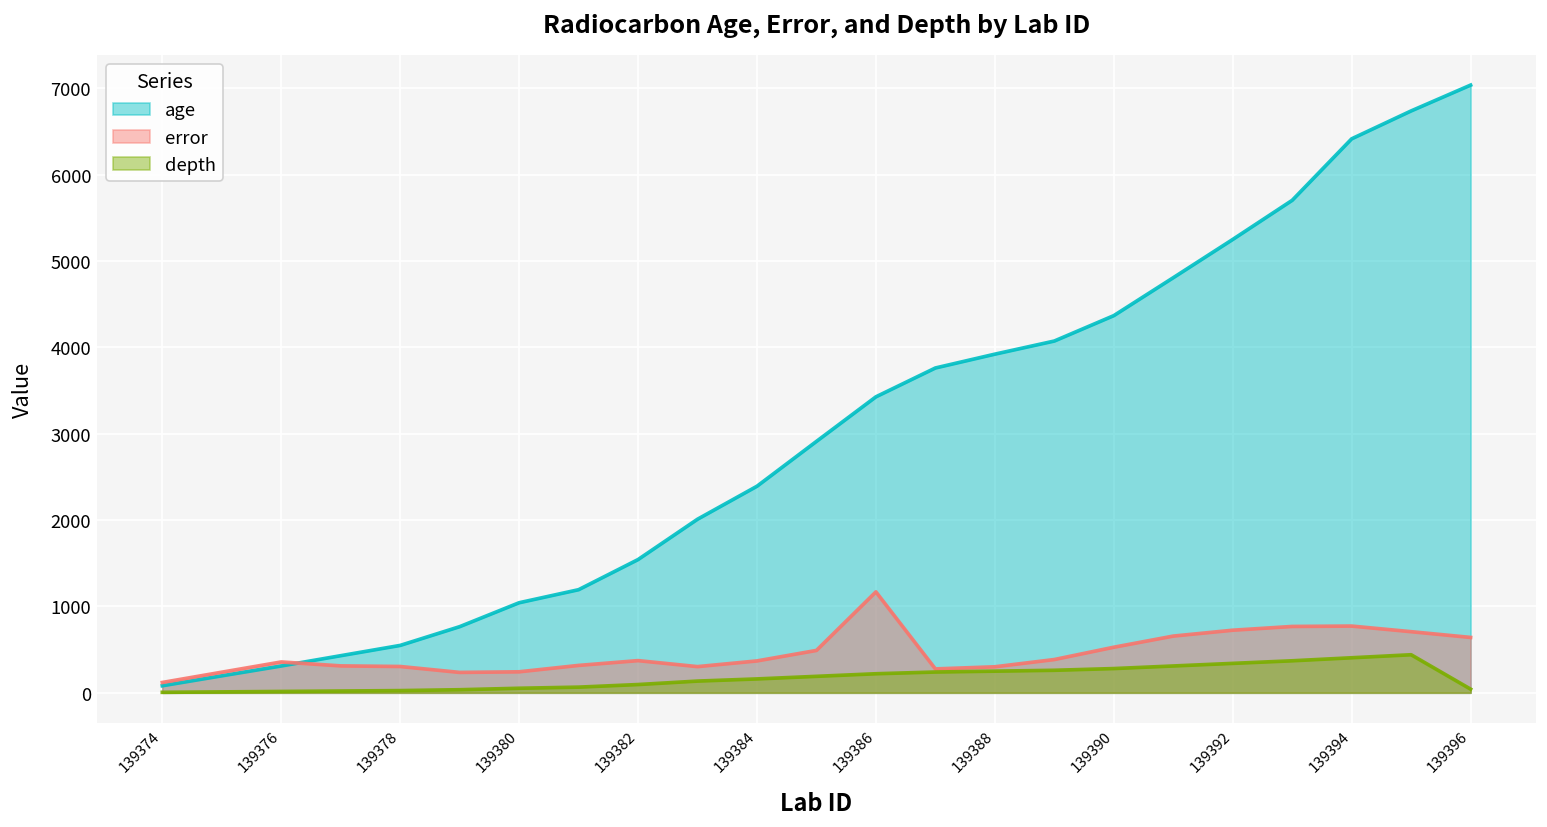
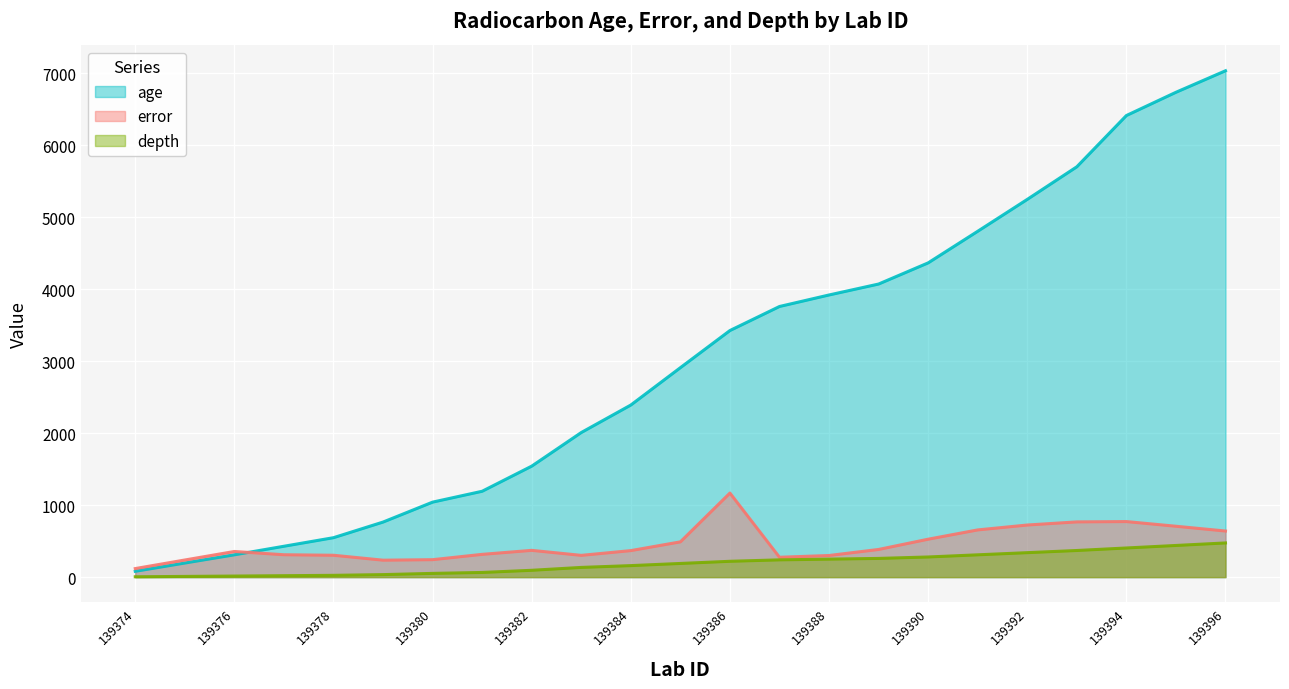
  {
    "age": {
      "139374": 100,
      "139376": 300,
      "139378": 500,
      "139380": 1000,
      "139382": 1500,
      "139384": 2400,
      "139386": 3400,
      "139388": 3900,
      "139390": 4400,
      "139392": 5200,
      "139394": 6400,
      "139396": 7000
    },
    "error": {
      "139374": 100,
      "139376": 400,
      "139378": 300,
      "139380": 200,
      "139382": 400,
      "139384": 400,
      "139386": 1200,
      "139388": 300,
      "139390": 500,
      "139392": 700,
      "139394": 800,
      "139396": 600
    },
    "depth": {
      "139374": 0,
      "139376": 0,
      "139378": 0,
      "139380": 100,
      "139382": 100,
      "139384": 200,
      "139386": 200,
      "139388": 300,
      "139390": 300,
      "139392": 300,
      "139394": 400,
-     "139396": 0
+     "139396": 500
    }
  }
